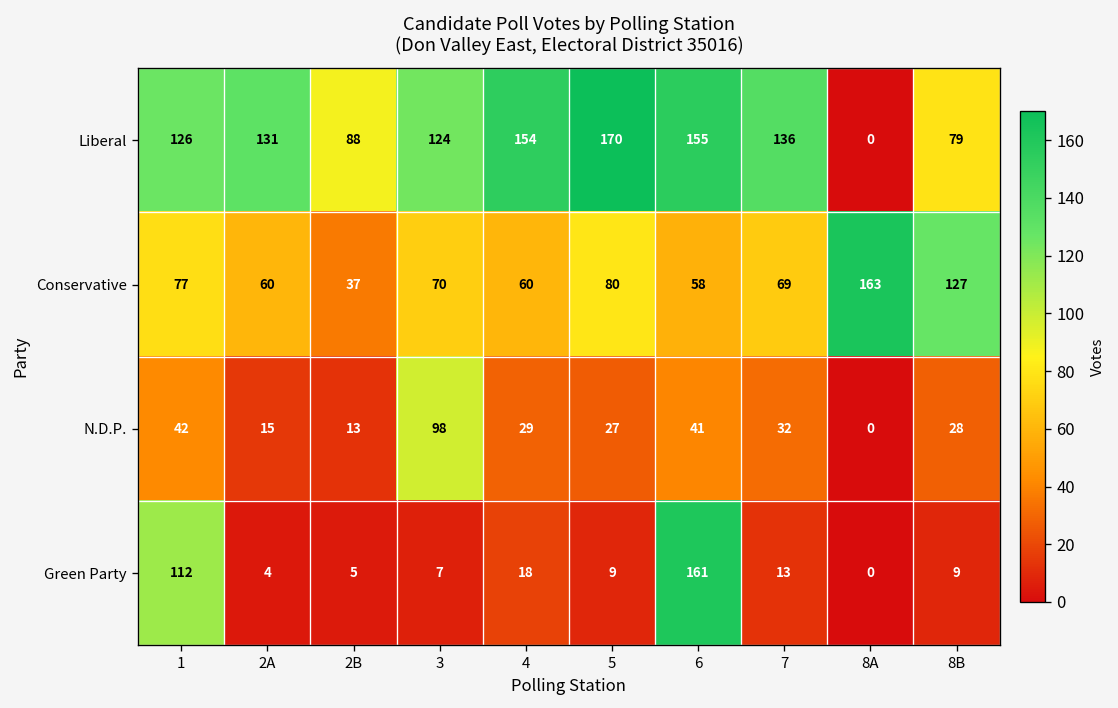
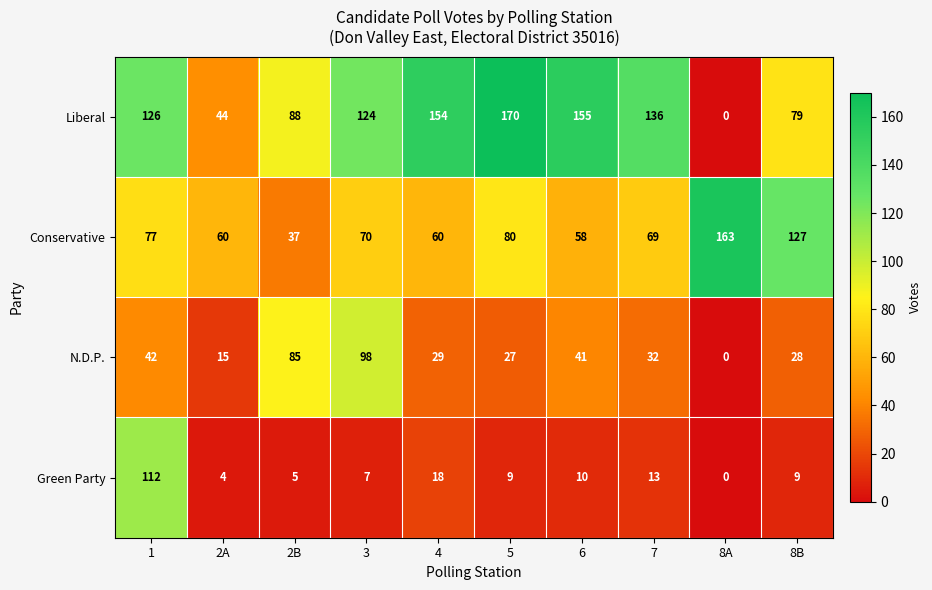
  {
    "Liberal": {
      "1": 126,
-     "2A": 131,
+     "2A": 44,
      "2B": 88,
      "3": 124,
      "4": 154,
      "5": 170,
      "6": 155,
      "7": 136,
      "8A": 0,
      "8B": 79
    },
    "Conservative": {
      "1": 77,
      "2A": 60,
      "2B": 37,
      "3": 70,
      "4": 60,
      "5": 80,
      "6": 58,
      "7": 69,
      "8A": 163,
      "8B": 127
    },
    "N.D.P.": {
      "1": 42,
      "2A": 15,
-     "2B": 13,
+     "2B": 85,
      "3": 98,
      "4": 29,
      "5": 27,
      "6": 41,
      "7": 32,
      "8A": 0,
      "8B": 28
    },
    "Green Party": {
      "1": 112,
      "2A": 4,
      "2B": 5,
      "3": 7,
      "4": 18,
      "5": 9,
-     "6": 161,
+     "6": 10,
      "7": 13,
      "8A": 0,
      "8B": 9
    }
  }
